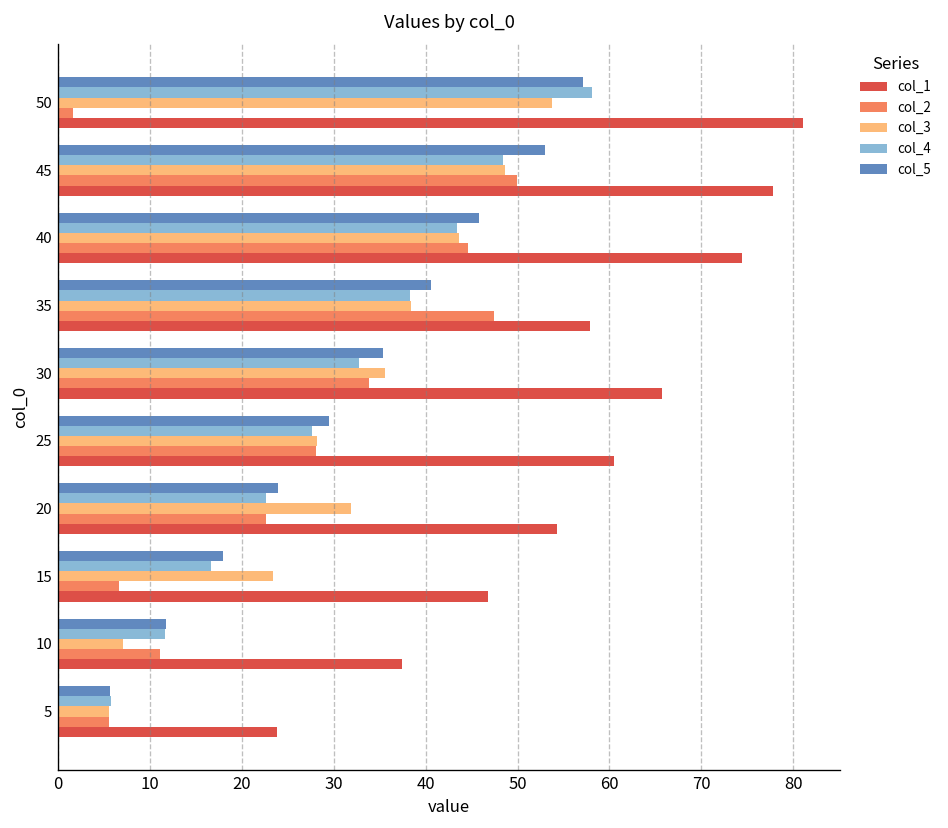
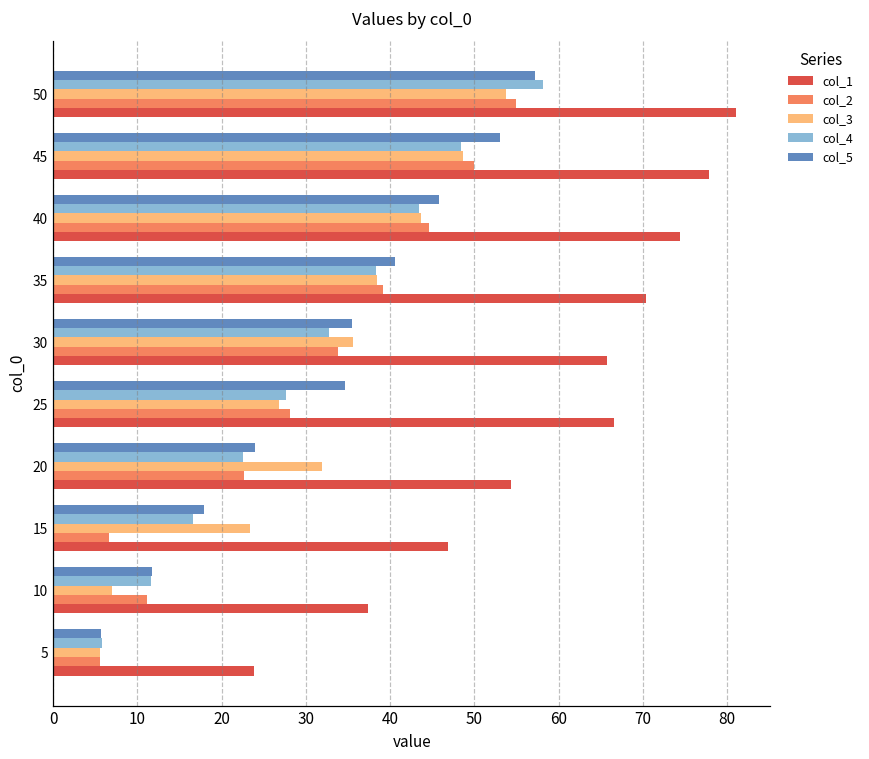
  {
    "col_1": {
      "50": 81,
      "45": 78,
      "40": 74,
-     "35": 58,
+     "35": 70,
      "30": 66,
-     "25": 60,
+     "25": 67,
      "20": 54,
      "15": 47,
      "10": 37,
      "5": 24
    },
    "col_2": {
-     "50": 2,
+     "50": 55,
      "45": 50,
      "40": 45,
-     "35": 47,
+     "35": 39,
      "30": 34,
      "25": 28,
      "20": 23,
      "15": 7,
      "10": 11,
      "5": 6
    },
    "col_3": {
      "50": 54,
      "45": 49,
      "40": 44,
      "35": 38,
      "30": 36,
-     "25": 28,
+     "25": 27,
      "20": 32,
      "15": 23,
      "10": 7,
      "5": 6
    },
    "col_4": {
      "50": 58,
      "45": 48,
      "40": 43,
      "35": 38,
      "30": 33,
      "25": 28,
      "20": 23,
      "15": 17,
      "10": 12,
      "5": 6
    },
    "col_5": {
      "50": 57,
      "45": 53,
      "40": 46,
      "35": 41,
      "30": 35,
-     "25": 29,
+     "25": 35,
      "20": 24,
      "15": 18,
      "10": 12,
      "5": 6
    }
  }
